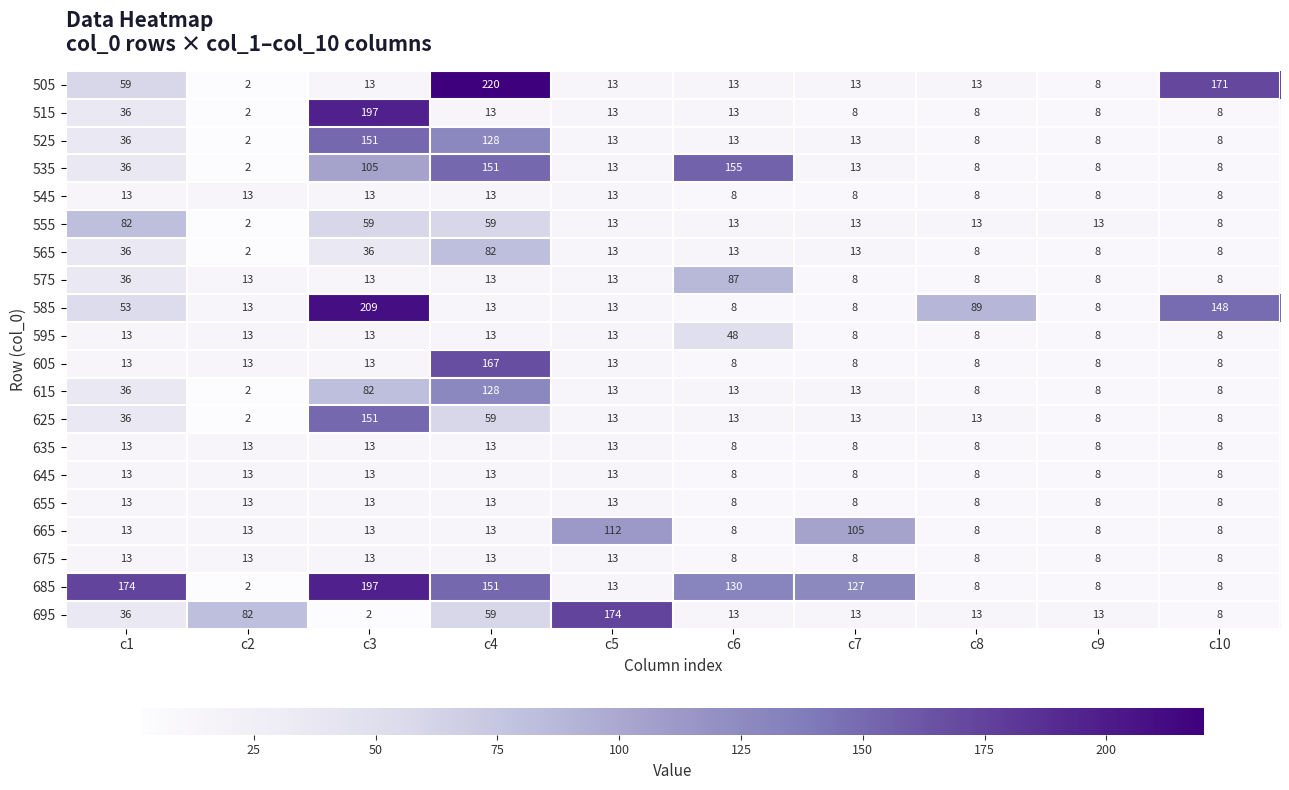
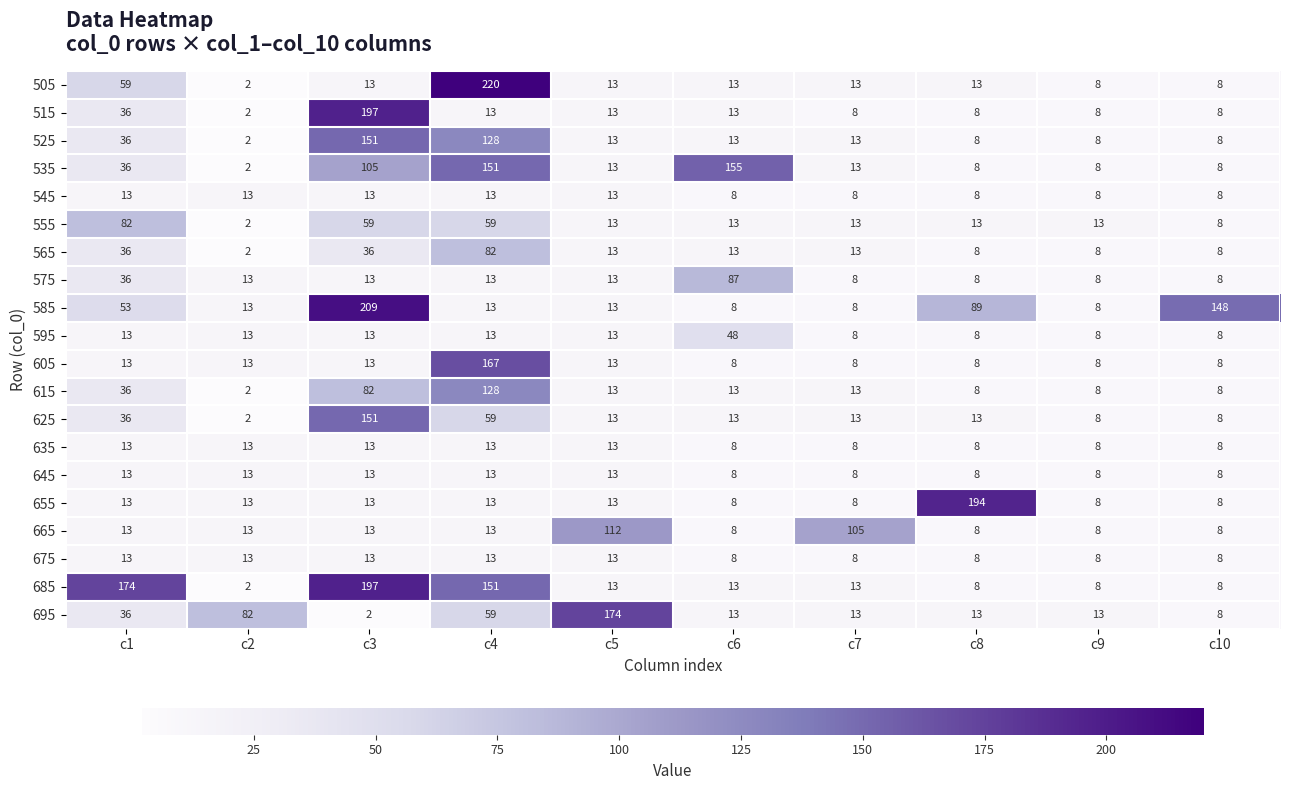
  {
    "505": {
      "c1": 59,
      "c2": 2,
      "c3": 13,
      "c4": 220,
      "c5": 13,
      "c6": 13,
      "c7": 13,
      "c8": 13,
      "c9": 8,
-     "c10": 171
+     "c10": 8
    },
    "515": {
      "c1": 36,
      "c2": 2,
      "c3": 197,
      "c4": 13,
      "c5": 13,
      "c6": 13,
      "c7": 8,
      "c8": 8,
      "c9": 8,
      "c10": 8
    },
    "525": {
      "c1": 36,
      "c2": 2,
      "c3": 151,
      "c4": 128,
      "c5": 13,
      "c6": 13,
      "c7": 13,
      "c8": 8,
      "c9": 8,
      "c10": 8
    },
    "535": {
      "c1": 36,
      "c2": 2,
      "c3": 105,
      "c4": 151,
      "c5": 13,
      "c6": 155,
      "c7": 13,
      "c8": 8,
      "c9": 8,
      "c10": 8
    },
    "545": {
      "c1": 13,
      "c2": 13,
      "c3": 13,
      "c4": 13,
      "c5": 13,
      "c6": 8,
      "c7": 8,
      "c8": 8,
      "c9": 8,
      "c10": 8
    },
    "555": {
      "c1": 82,
      "c2": 2,
      "c3": 59,
      "c4": 59,
      "c5": 13,
      "c6": 13,
      "c7": 13,
      "c8": 13,
      "c9": 13,
      "c10": 8
    },
    "565": {
      "c1": 36,
      "c2": 2,
      "c3": 36,
      "c4": 82,
      "c5": 13,
      "c6": 13,
      "c7": 13,
      "c8": 8,
      "c9": 8,
      "c10": 8
    },
    "575": {
      "c1": 36,
      "c2": 13,
      "c3": 13,
      "c4": 13,
      "c5": 13,
      "c6": 87,
      "c7": 8,
      "c8": 8,
      "c9": 8,
      "c10": 8
    },
    "585": {
      "c1": 53,
      "c2": 13,
      "c3": 209,
      "c4": 13,
      "c5": 13,
      "c6": 8,
      "c7": 8,
      "c8": 89,
      "c9": 8,
      "c10": 148
    },
    "595": {
      "c1": 13,
      "c2": 13,
      "c3": 13,
      "c4": 13,
      "c5": 13,
      "c6": 48,
      "c7": 8,
      "c8": 8,
      "c9": 8,
      "c10": 8
    },
    "605": {
      "c1": 13,
      "c2": 13,
      "c3": 13,
      "c4": 167,
      "c5": 13,
      "c6": 8,
      "c7": 8,
      "c8": 8,
      "c9": 8,
      "c10": 8
    },
    "615": {
      "c1": 36,
      "c2": 2,
      "c3": 82,
      "c4": 128,
      "c5": 13,
      "c6": 13,
      "c7": 13,
      "c8": 8,
      "c9": 8,
      "c10": 8
    },
    "625": {
      "c1": 36,
      "c2": 2,
      "c3": 151,
      "c4": 59,
      "c5": 13,
      "c6": 13,
      "c7": 13,
      "c8": 13,
      "c9": 8,
      "c10": 8
    },
    "635": {
      "c1": 13,
      "c2": 13,
      "c3": 13,
      "c4": 13,
      "c5": 13,
      "c6": 8,
      "c7": 8,
      "c8": 8,
      "c9": 8,
      "c10": 8
    },
    "645": {
      "c1": 13,
      "c2": 13,
      "c3": 13,
      "c4": 13,
      "c5": 13,
      "c6": 8,
      "c7": 8,
      "c8": 8,
      "c9": 8,
      "c10": 8
    },
    "655": {
      "c1": 13,
      "c2": 13,
      "c3": 13,
      "c4": 13,
      "c5": 13,
      "c6": 8,
      "c7": 8,
-     "c8": 8,
+     "c8": 194,
      "c9": 8,
      "c10": 8
    },
    "665": {
      "c1": 13,
      "c2": 13,
      "c3": 13,
      "c4": 13,
      "c5": 112,
      "c6": 8,
      "c7": 105,
      "c8": 8,
      "c9": 8,
      "c10": 8
    },
    "675": {
      "c1": 13,
      "c2": 13,
      "c3": 13,
      "c4": 13,
      "c5": 13,
      "c6": 8,
      "c7": 8,
      "c8": 8,
      "c9": 8,
      "c10": 8
    },
    "685": {
      "c1": 174,
      "c2": 2,
      "c3": 197,
      "c4": 151,
      "c5": 13,
-     "c6": 130,
-     "c7": 127,
+     "c6": 13,
+     "c7": 13,
      "c8": 8,
      "c9": 8,
      "c10": 8
    },
    "695": {
      "c1": 36,
      "c2": 82,
      "c3": 2,
      "c4": 59,
      "c5": 174,
      "c6": 13,
      "c7": 13,
      "c8": 13,
      "c9": 13,
      "c10": 8
    }
  }
